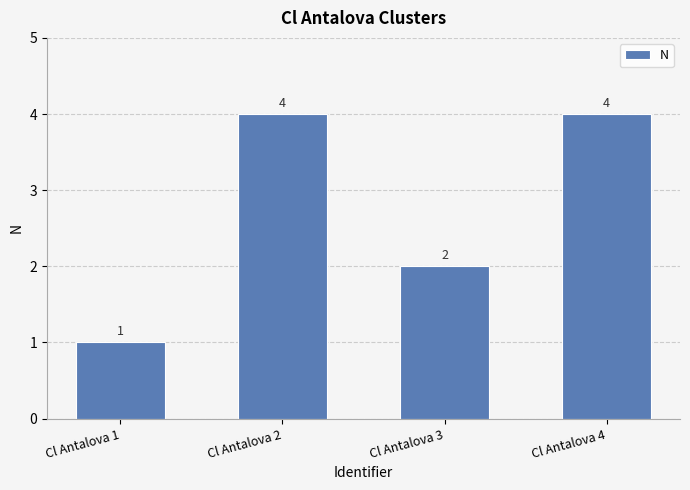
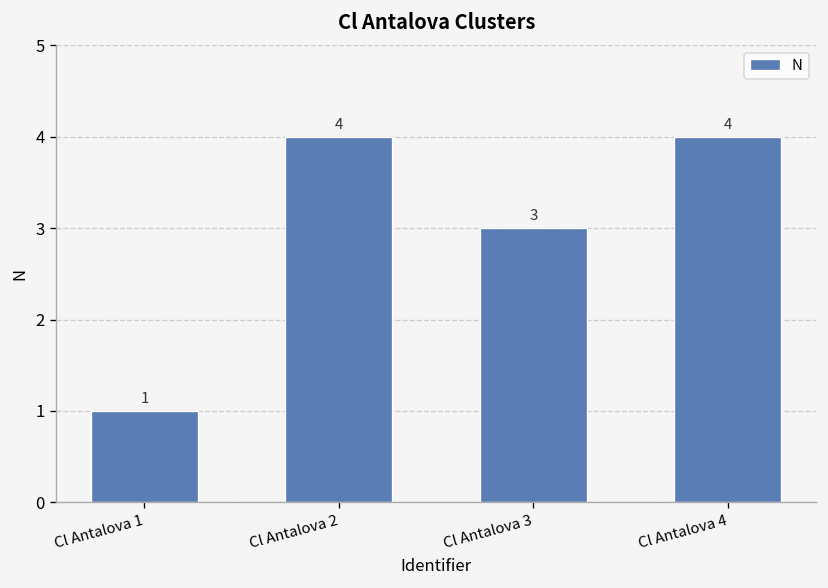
  {
    "Cl Antalova 1": 1,
    "Cl Antalova 2": 4,
-   "Cl Antalova 3": 2,
+   "Cl Antalova 3": 3,
    "Cl Antalova 4": 4
  }
